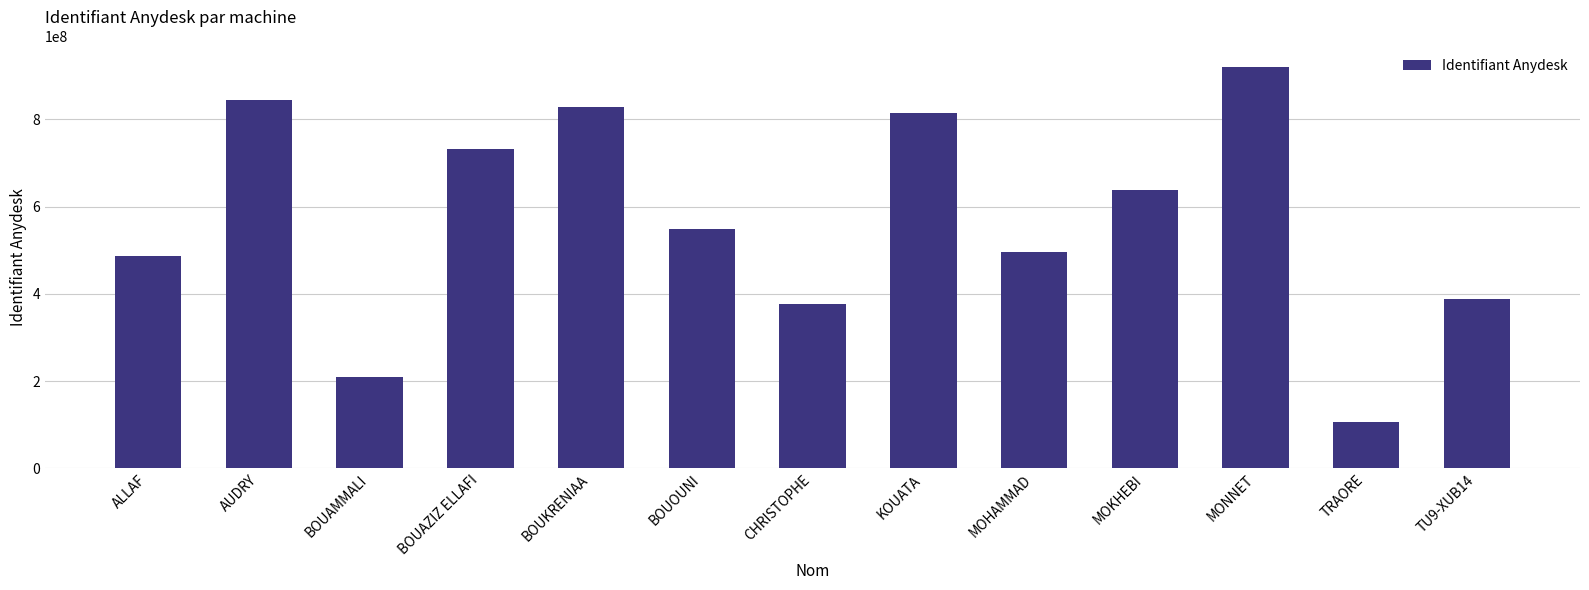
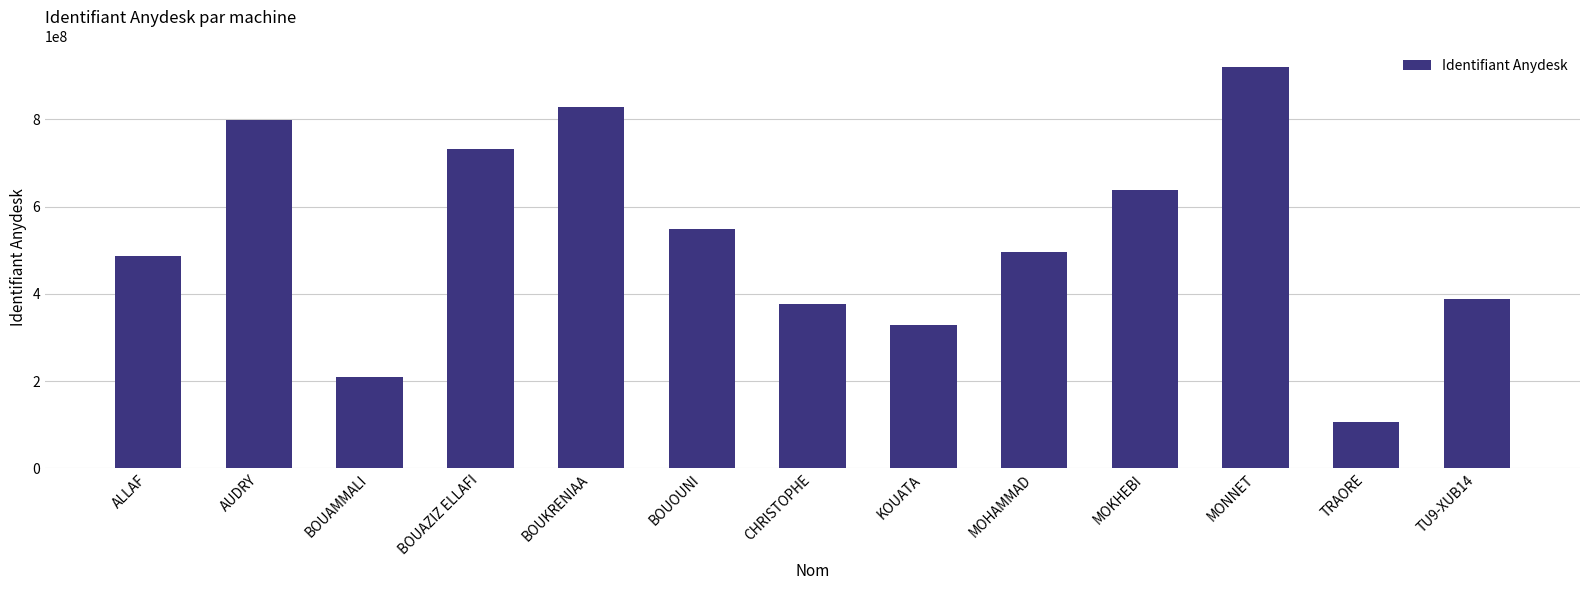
  {
    "ALLAF": 490000000,
-   "AUDRY": 850000000,
+   "AUDRY": 800000000,
    "BOUAMMALI": 210000000,
    "BOUAZIZ ELLAFI": 730000000,
    "BOUKRENIAA": 830000000,
    "BOUOUNI": 550000000,
    "CHRISTOPHE": 380000000,
-   "KOUATA": 810000000,
+   "KOUATA": 330000000,
    "MOHAMMAD": 500000000,
    "MOKHEBI": 640000000,
    "MONNET": 920000000,
    "TRAORE": 110000000,
    "TU9-XUB14": 390000000
  }
